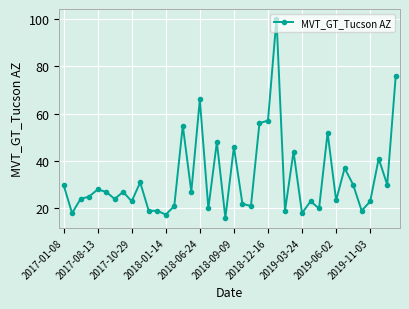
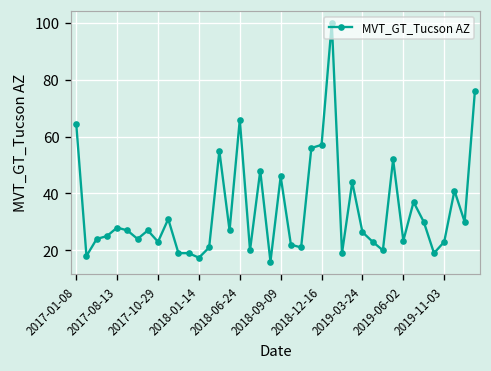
  {
-   "2017-01-08": 30,
+   "2017-01-08": 65,
    "2017-08-13": 28,
    "2017-10-29": 23,
    "2018-01-14": 17,
    "2018-06-24": 66,
    "2018-09-09": 46,
    "2018-12-16": 57,
-   "2019-03-24": 18,
+   "2019-03-24": 26,
    "2019-06-02": 23,
    "2019-11-03": 23
  }
